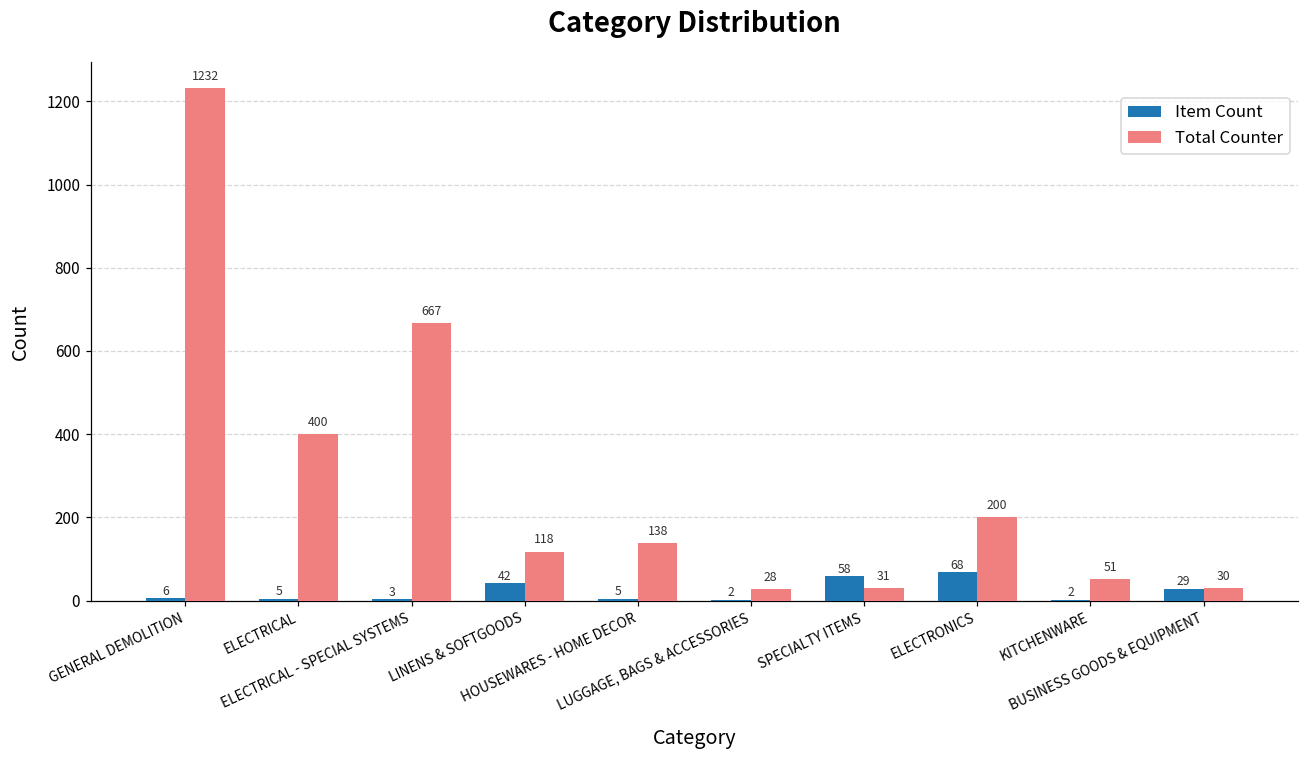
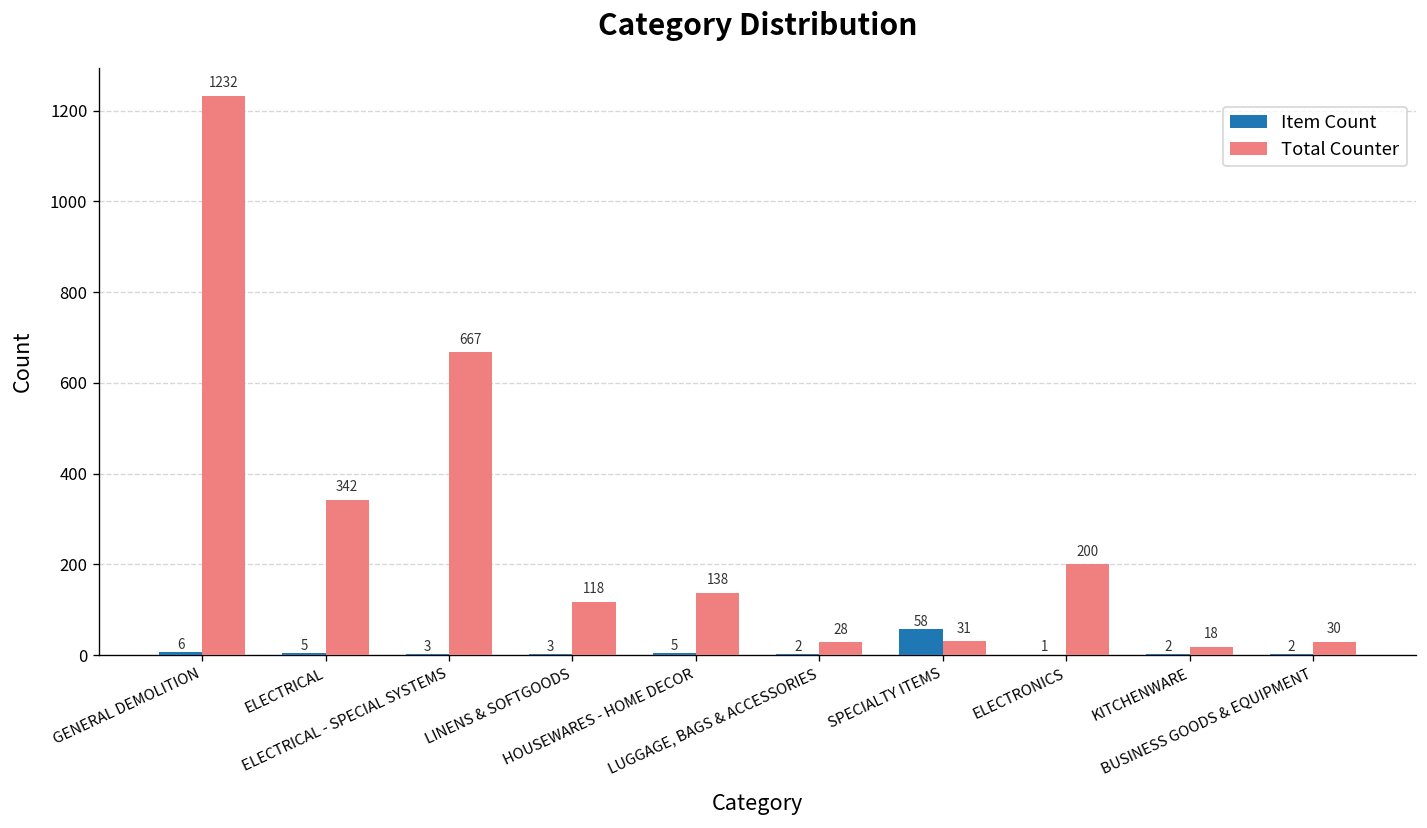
  {
    "Item Count": {
      "GENERAL DEMOLITION": 6,
      "ELECTRICAL": 5,
      "ELECTRICAL - SPECIAL SYSTEMS": 3,
-     "LINENS & SOFTGOODS": 42,
+     "LINENS & SOFTGOODS": 3,
      "HOUSEWARES - HOME DECOR": 5,
      "LUGGAGE, BAGS & ACCESSORIES": 2,
      "SPECIALTY ITEMS": 58,
-     "ELECTRONICS": 68,
+     "ELECTRONICS": 1,
      "KITCHENWARE": 2,
-     "BUSINESS GOODS & EQUIPMENT": 29
+     "BUSINESS GOODS & EQUIPMENT": 2
    },
    "Total Counter": {
      "GENERAL DEMOLITION": 1232,
-     "ELECTRICAL": 400,
+     "ELECTRICAL": 342,
      "ELECTRICAL - SPECIAL SYSTEMS": 667,
      "LINENS & SOFTGOODS": 118,
      "HOUSEWARES - HOME DECOR": 138,
      "LUGGAGE, BAGS & ACCESSORIES": 28,
      "SPECIALTY ITEMS": 31,
      "ELECTRONICS": 200,
-     "KITCHENWARE": 51,
+     "KITCHENWARE": 18,
      "BUSINESS GOODS & EQUIPMENT": 30
    }
  }
